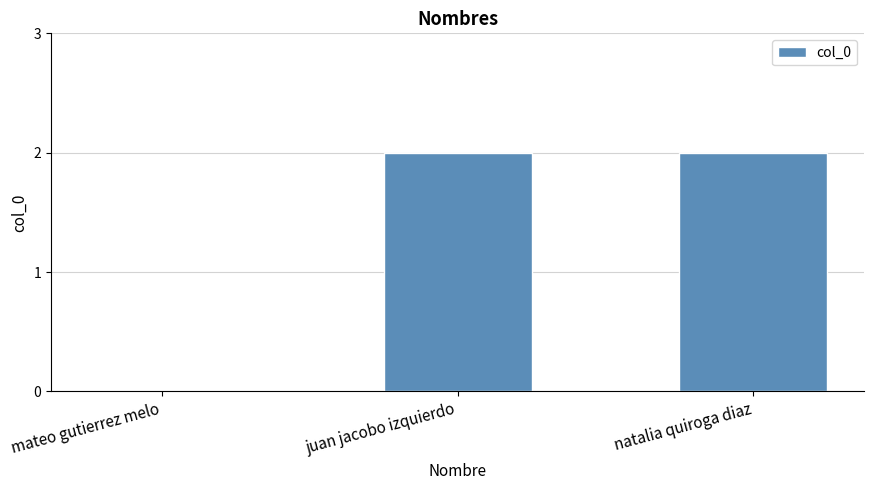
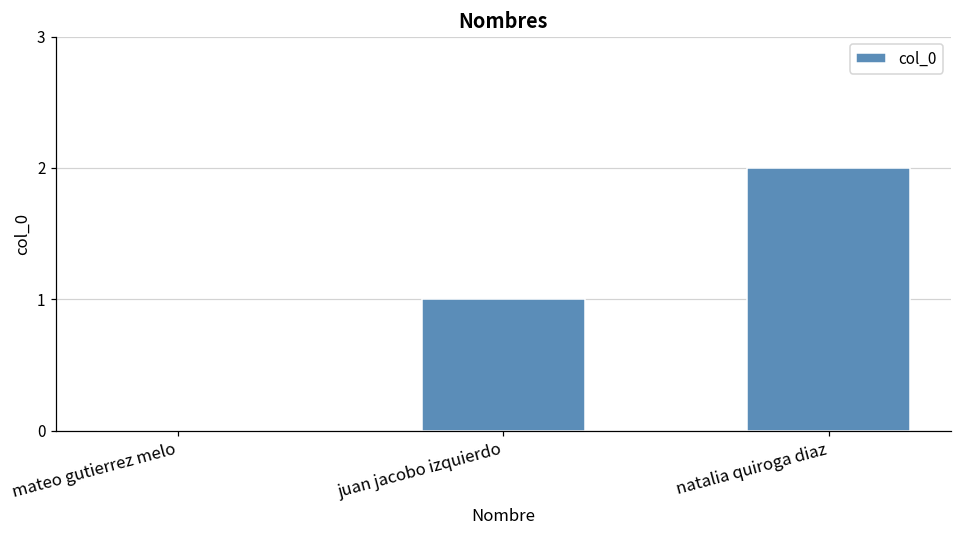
  {
    "mateo gutierrez melo": 0,
-   "juan jacobo izquierdo": 2,
+   "juan jacobo izquierdo": 1,
    "natalia quiroga diaz": 2
  }
